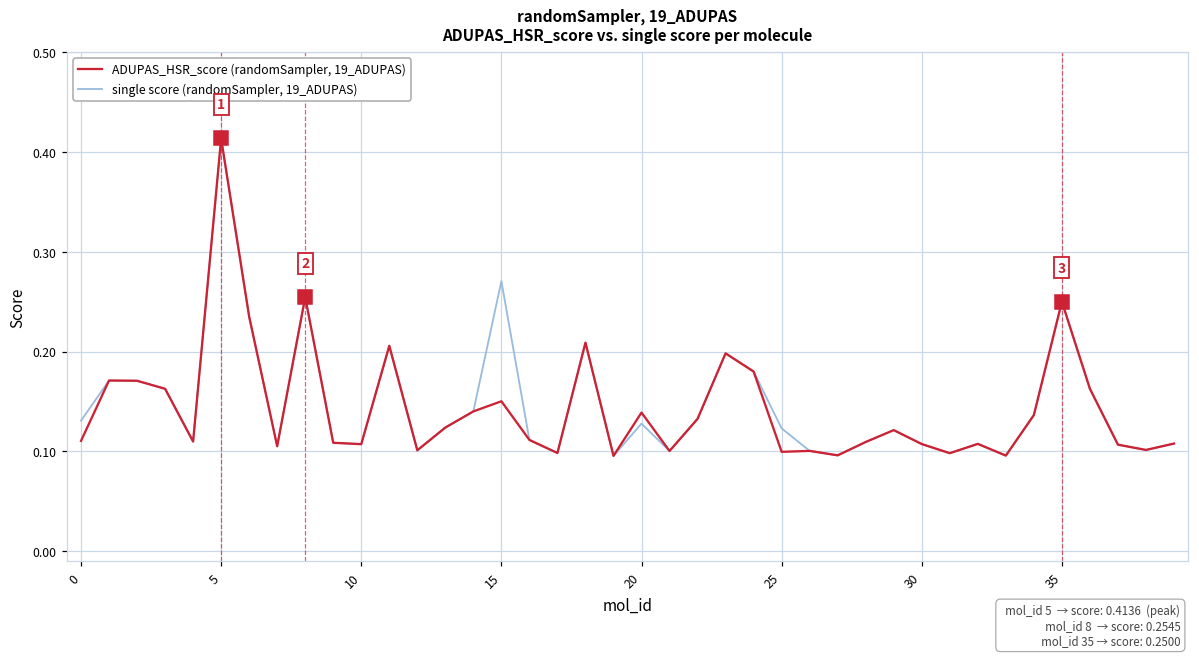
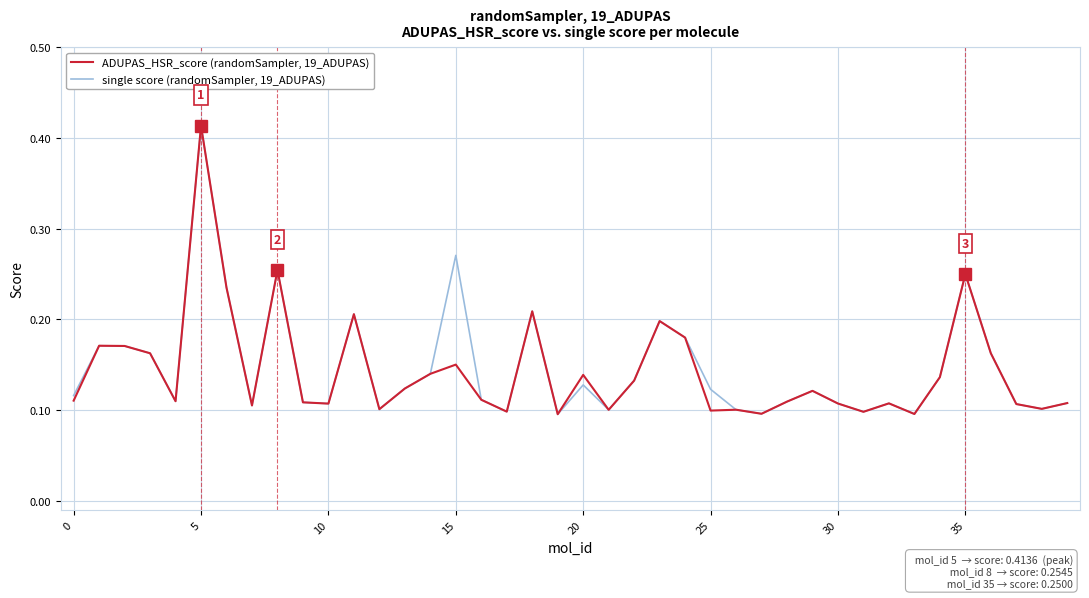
  {
    "single score (randomSampler, 19_ADUPAS)": {
-     "0": 0.13,
+     "0": 0.12,
      "15": 0.27,
      "20": 0.13,
      "25": 0.12
    }
  }
